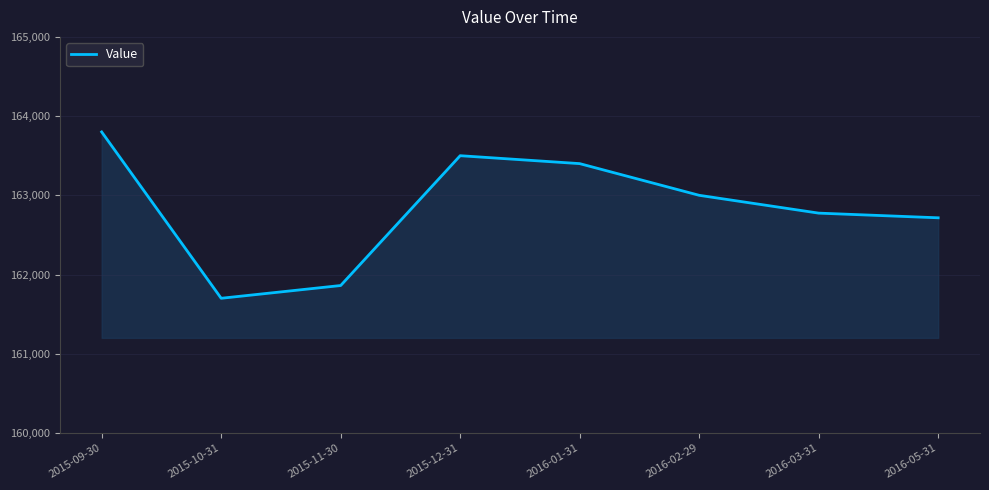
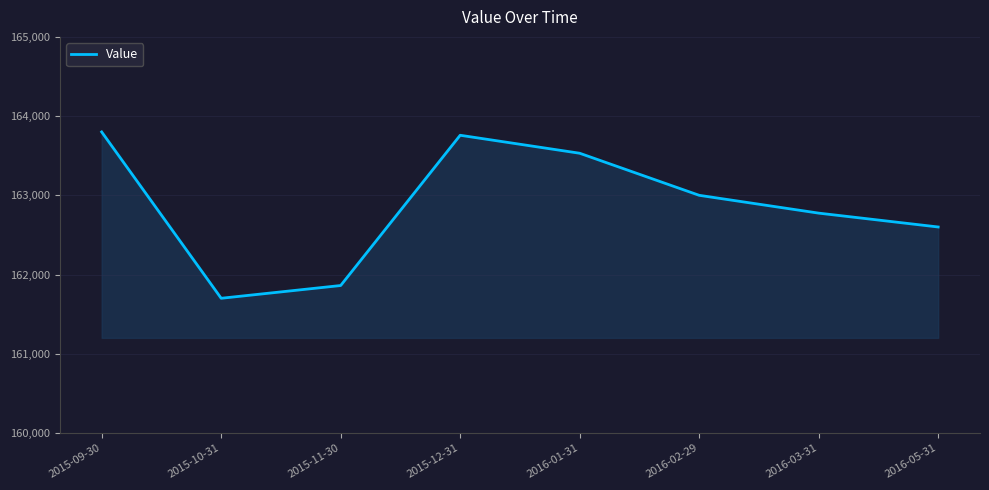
  {
    "2015-09-30": "163,800",
    "2015-10-31": "161,700",
    "2015-11-30": "161,900",
-   "2015-12-31": "163,500",
-   "2016-01-31": "163,400",
+   "2015-12-31": "163,800",
+   "2016-01-31": "163,500",
    "2016-02-29": "163,000",
    "2016-03-31": "162,800",
-   "2016-05-31": "162,700"
+   "2016-05-31": "162,600"
  }
